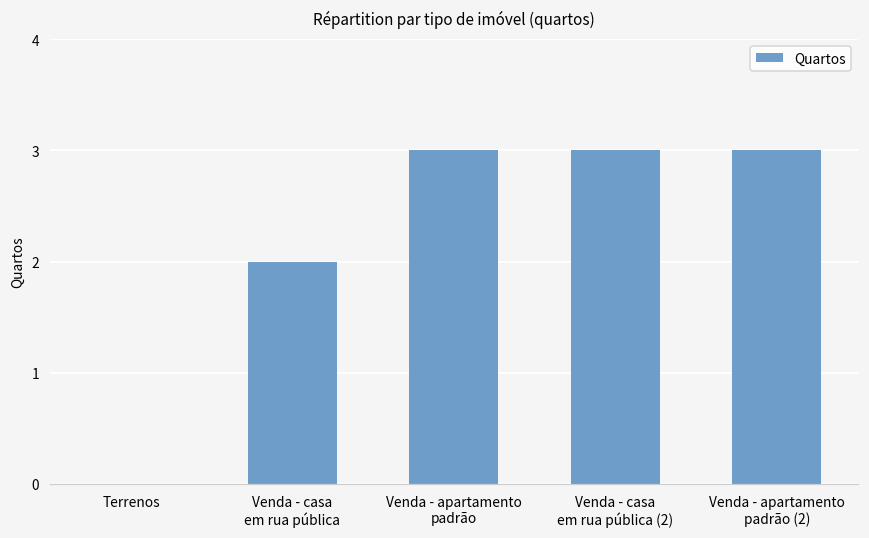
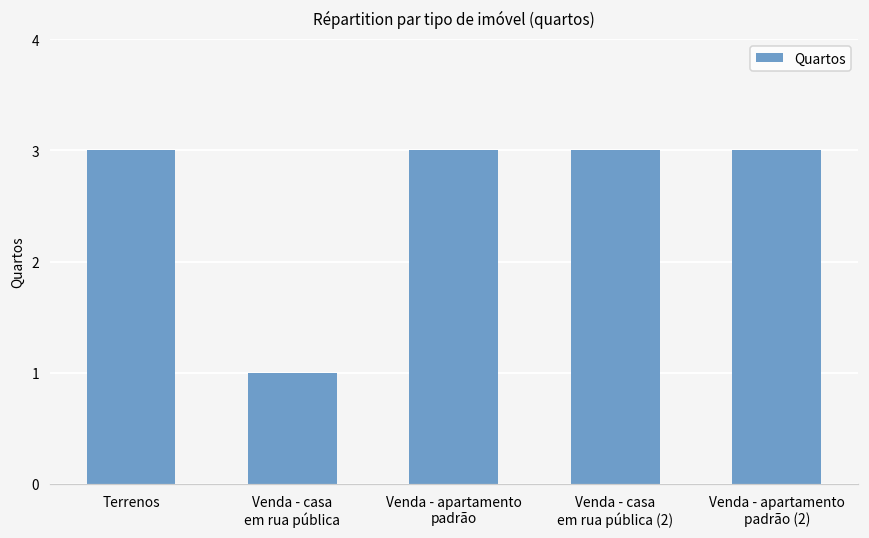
  {
-   "Terrenos": 0,
-   "Venda - casa em rua pública": 2,
+   "Terrenos": 3,
+   "Venda - casa em rua pública": 1,
    "Venda - apartamento padrão": 3,
    "Venda - casa em rua pública (2)": 3,
    "Venda - apartamento padrão (2)": 3
  }
